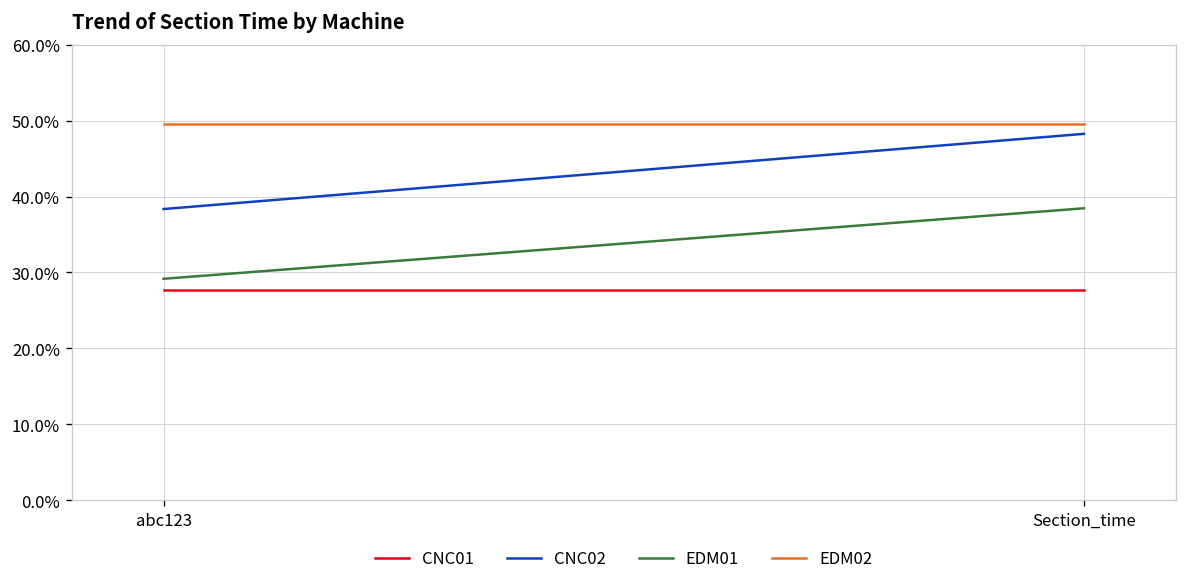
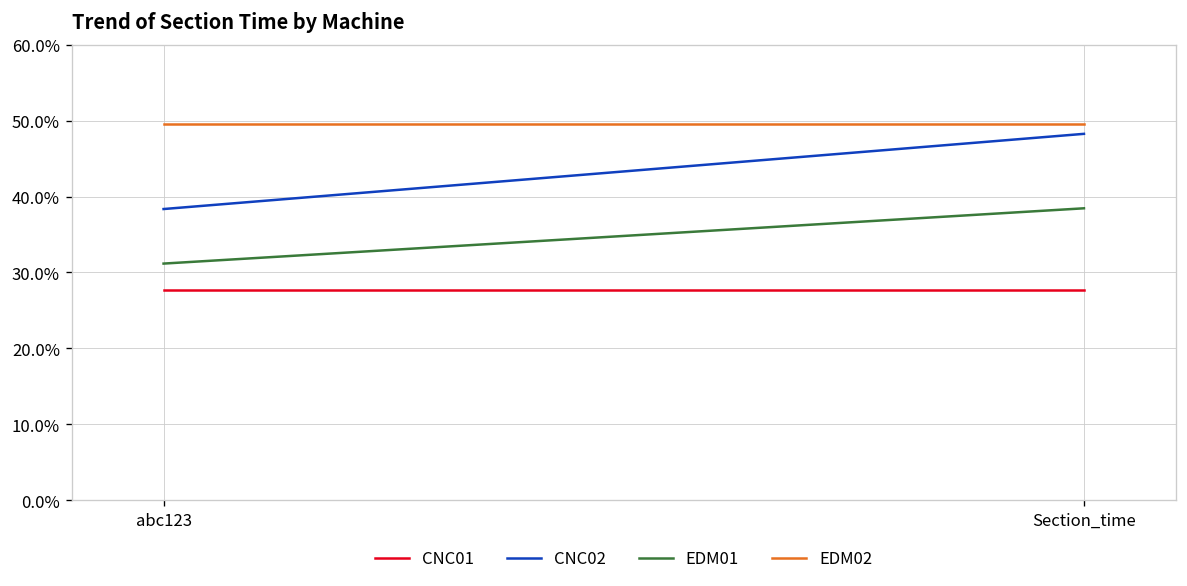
  {
    "CNC01": {
      "abc123": "28%",
      "Section_time": "28%"
    },
    "CNC02": {
      "abc123": "38%",
      "Section_time": "48%"
    },
    "EDM01": {
-     "abc123": "29%",
+     "abc123": "31%",
      "Section_time": "38%"
    },
    "EDM02": {
      "abc123": "50%",
      "Section_time": "50%"
    }
  }
